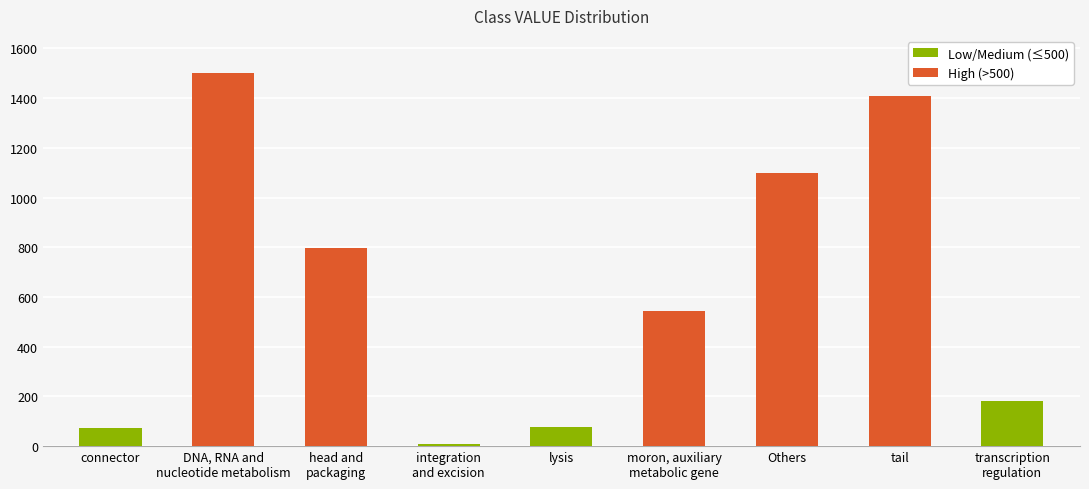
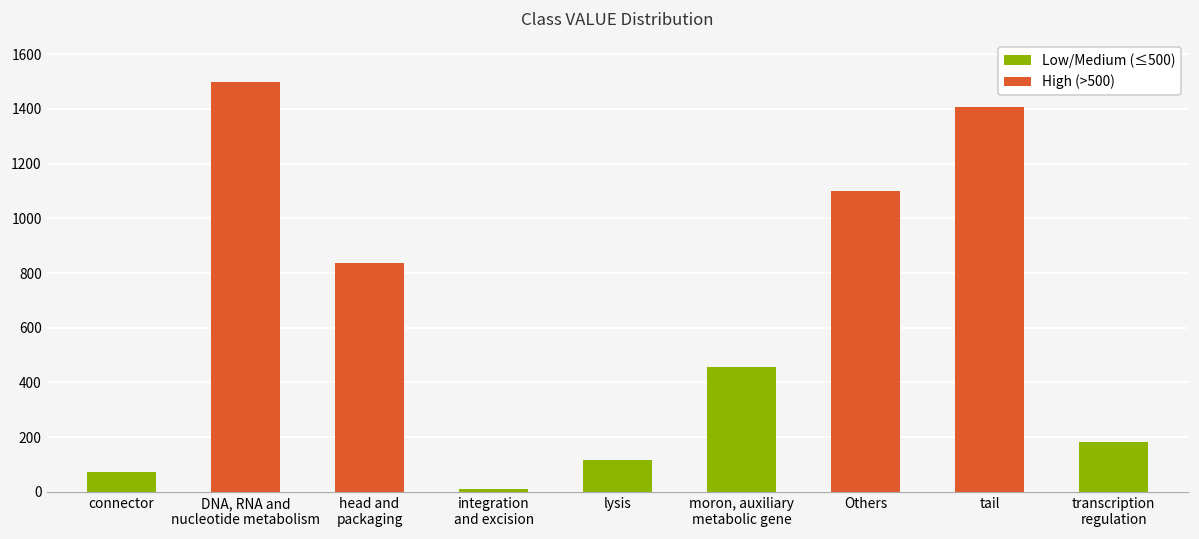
  {
    "connector": 70,
    "DNA, RNA and nucleotide metabolism": 1500,
-   "head and packaging": 800,
-   "lysis": 80,
-   "moron, auxiliary metabolic gene": 540,
+   "head and packaging": 840,
+   "lysis": 120,
+   "moron, auxiliary metabolic gene": 460,
    "Others": 1100,
    "tail": 1410,
    "transcription regulation": 180
  }
